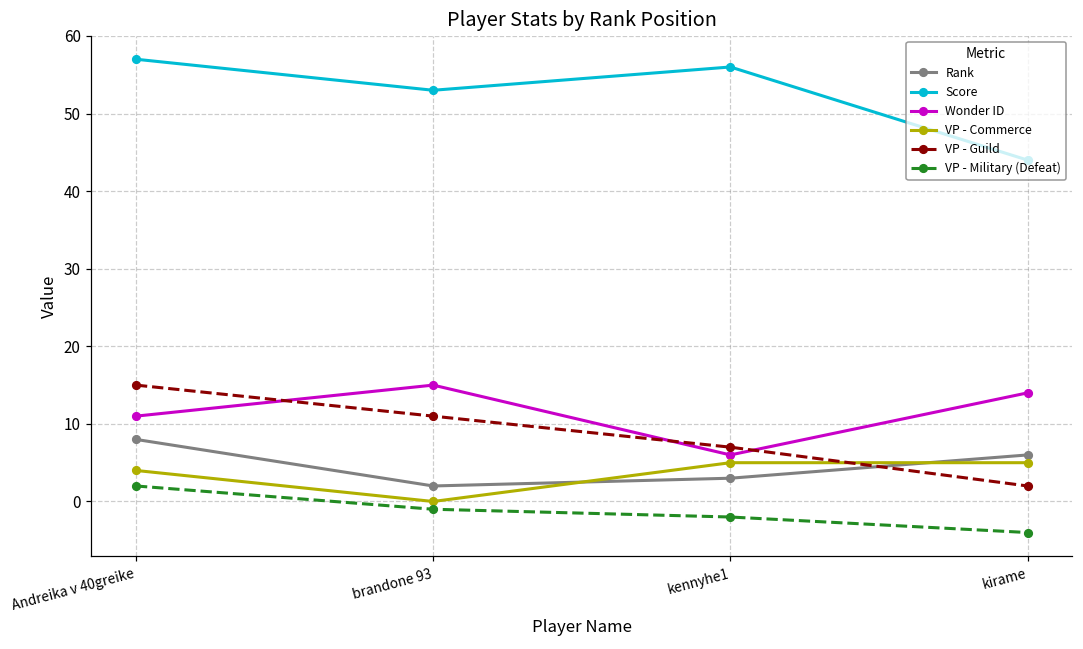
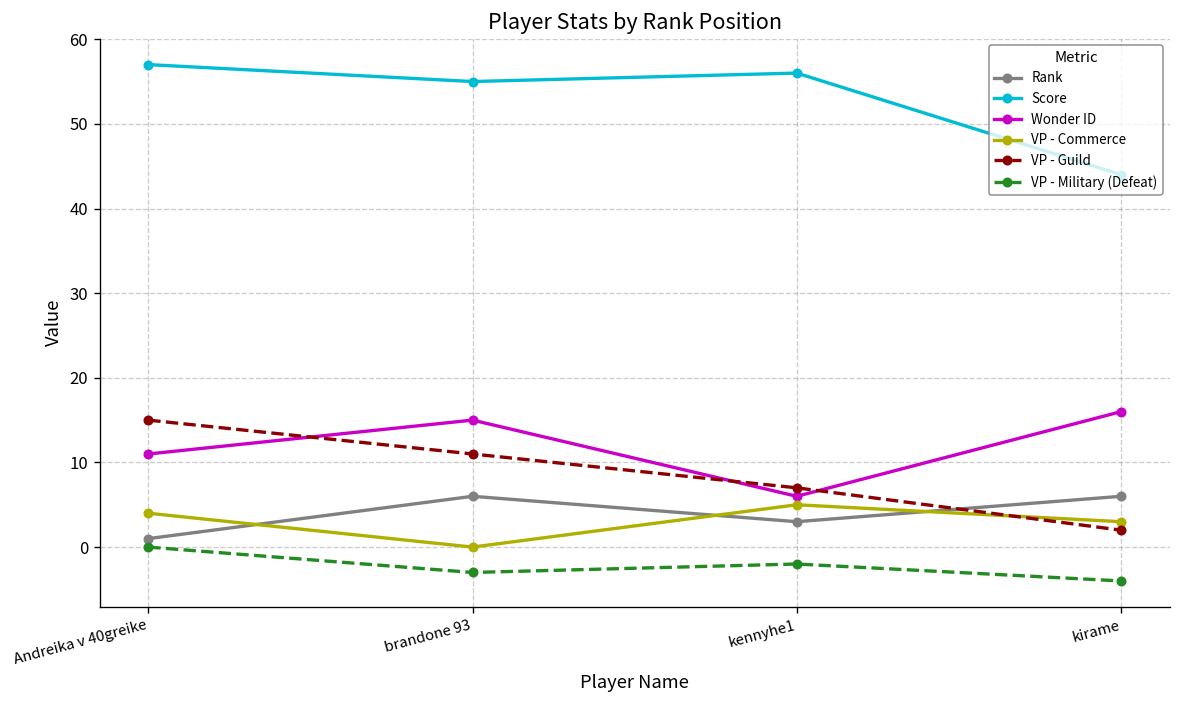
  {
    "Rank": {
-     "Andreika v 40greike": 8,
-     "brandone 93": 2,
+     "Andreika v 40greike": 1,
+     "brandone 93": 6,
      "kennyhe1": 3,
      "kirame": 6
    },
    "Score": {
      "Andreika v 40greike": 57,
-     "brandone 93": 53,
+     "brandone 93": 55,
      "kennyhe1": 56
    },
    "Wonder ID": {
      "Andreika v 40greike": 11,
      "brandone 93": 15,
      "kennyhe1": 6,
-     "kirame": 14
+     "kirame": 16
    },
    "VP - Commerce": {
      "Andreika v 40greike": 4,
      "brandone 93": 0,
      "kennyhe1": 5,
-     "kirame": 5
+     "kirame": 3
    },
    "VP - Guild": {
      "Andreika v 40greike": 15,
      "brandone 93": 11,
      "kennyhe1": 7,
      "kirame": 2
    },
    "VP - Military (Defeat)": {
-     "Andreika v 40greike": 2,
-     "brandone 93": -1,
+     "Andreika v 40greike": 0,
+     "brandone 93": -3,
      "kennyhe1": -2,
      "kirame": -4
    }
  }
